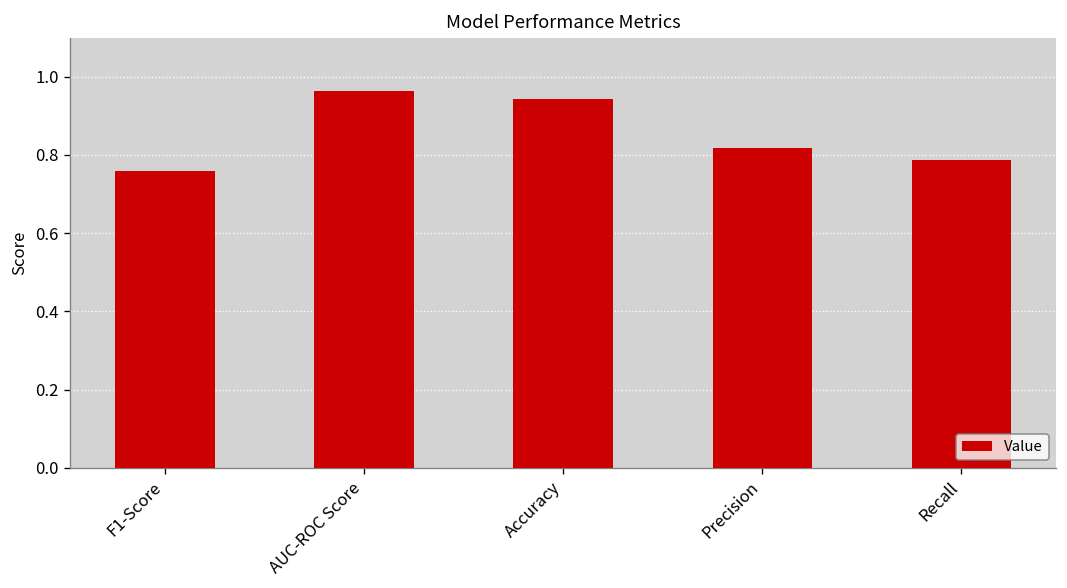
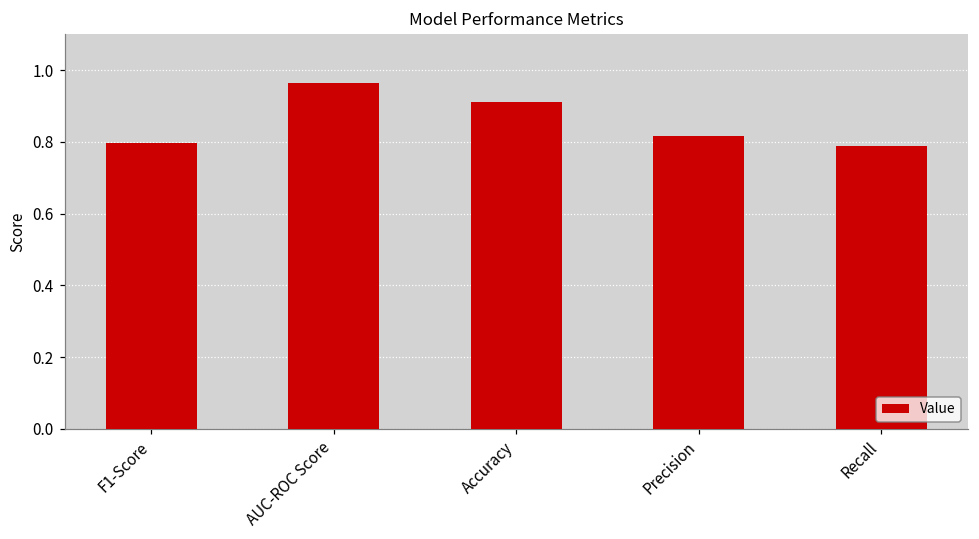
  {
-   "F1-Score": 0.76,
+   "F1-Score": 0.80,
    "AUC-ROC Score": 0.96,
-   "Accuracy": 0.94,
+   "Accuracy": 0.91,
    "Precision": 0.82,
    "Recall": 0.79
  }
